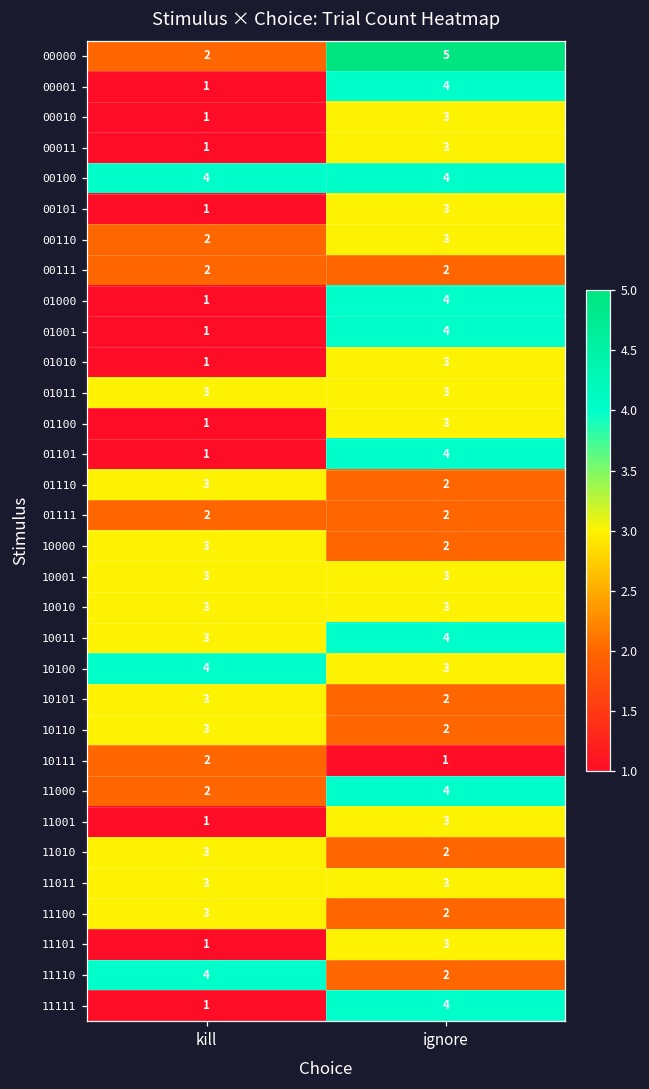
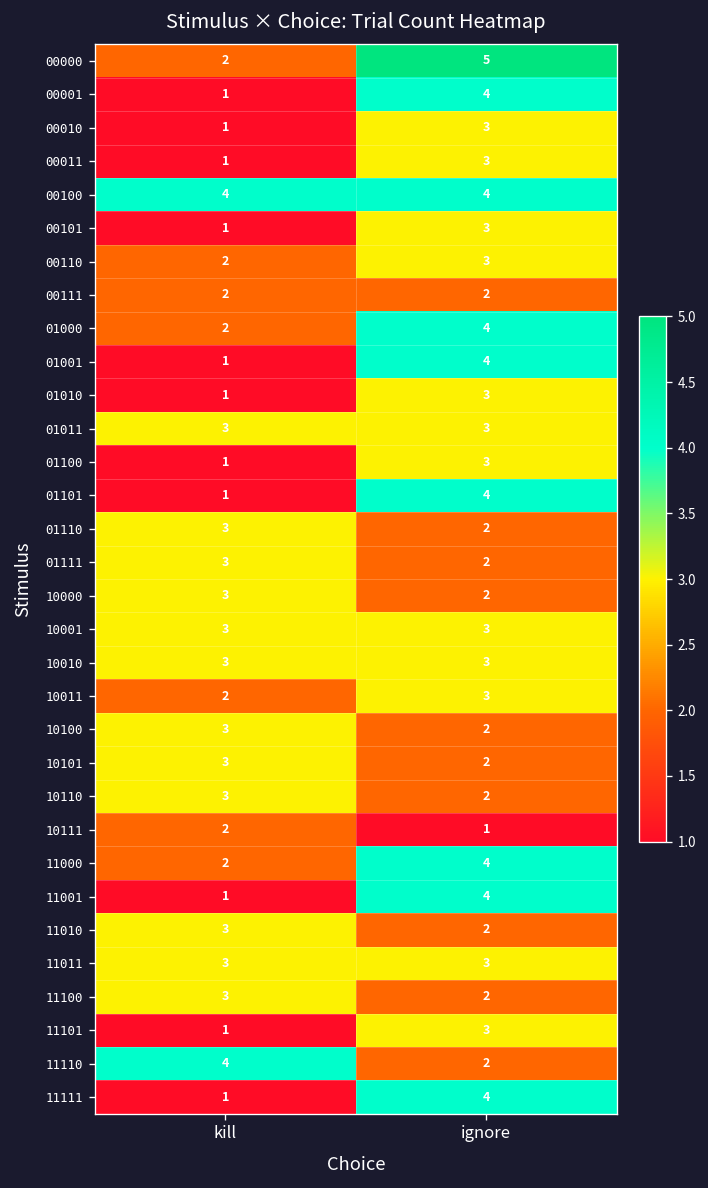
  {
    "00000": {
      "kill": 2,
      "ignore": 5
    },
    "00001": {
      "kill": 1,
      "ignore": 4
    },
    "00010": {
      "kill": 1,
      "ignore": 3
    },
    "00011": {
      "kill": 1,
      "ignore": 3
    },
    "00100": {
      "kill": 4,
      "ignore": 4
    },
    "00101": {
      "kill": 1,
      "ignore": 3
    },
    "00110": {
      "kill": 2,
      "ignore": 3
    },
    "00111": {
      "kill": 2,
      "ignore": 2
    },
    "01000": {
-     "kill": 1,
+     "kill": 2,
      "ignore": 4
    },
    "01001": {
      "kill": 1,
      "ignore": 4
    },
    "01010": {
      "kill": 1,
      "ignore": 3
    },
    "01011": {
      "kill": 3,
      "ignore": 3
    },
    "01100": {
      "kill": 1,
      "ignore": 3
    },
    "01101": {
      "kill": 1,
      "ignore": 4
    },
    "01110": {
      "kill": 3,
      "ignore": 2
    },
    "01111": {
-     "kill": 2,
+     "kill": 3,
      "ignore": 2
    },
    "10000": {
      "kill": 3,
      "ignore": 2
    },
    "10001": {
      "kill": 3,
      "ignore": 3
    },
    "10010": {
      "kill": 3,
      "ignore": 3
    },
    "10011": {
-     "kill": 3,
-     "ignore": 4
+     "kill": 2,
+     "ignore": 3
    },
    "10100": {
-     "kill": 4,
-     "ignore": 3
+     "kill": 3,
+     "ignore": 2
    },
    "10101": {
      "kill": 3,
      "ignore": 2
    },
    "10110": {
      "kill": 3,
      "ignore": 2
    },
    "10111": {
      "kill": 2,
      "ignore": 1
    },
    "11000": {
      "kill": 2,
      "ignore": 4
    },
    "11001": {
      "kill": 1,
-     "ignore": 3
+     "ignore": 4
    },
    "11010": {
      "kill": 3,
      "ignore": 2
    },
    "11011": {
      "kill": 3,
      "ignore": 3
    },
    "11100": {
      "kill": 3,
      "ignore": 2
    },
    "11101": {
      "kill": 1,
      "ignore": 3
    },
    "11110": {
      "kill": 4,
      "ignore": 2
    },
    "11111": {
      "kill": 1,
      "ignore": 4
    }
  }
